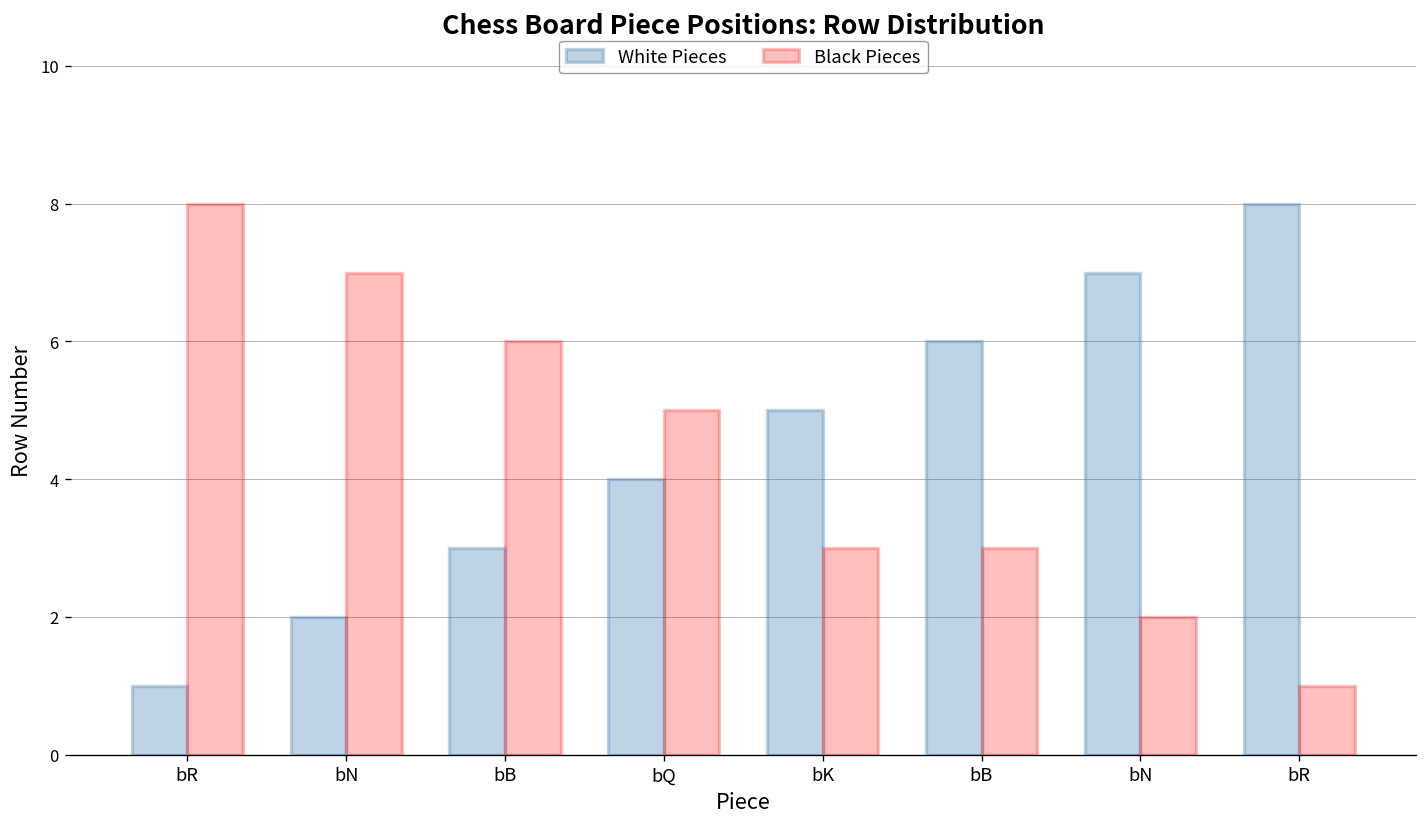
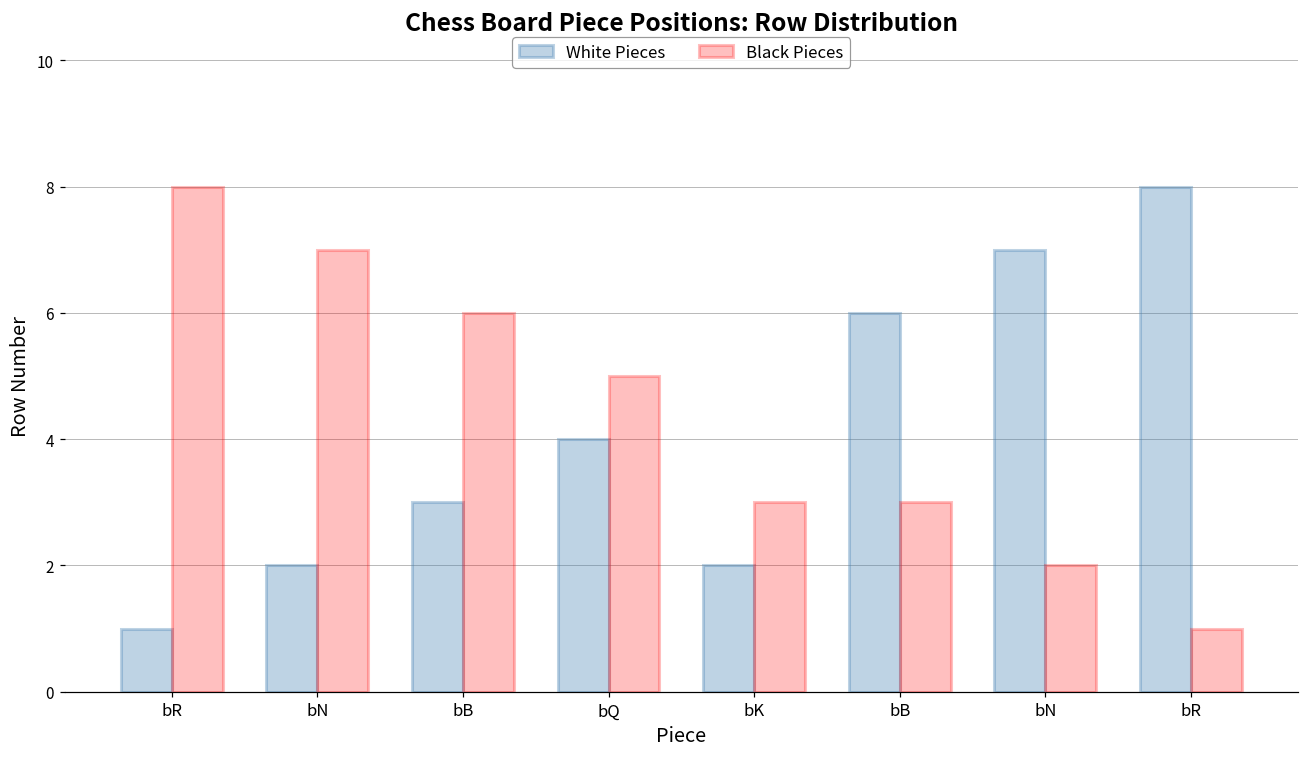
  {
    "White Pieces": {
      "bQ": 4,
-     "bK": 5
+     "bK": 2
    },
    "Black Pieces": {
      "bQ": 5,
      "bK": 3
    }
  }
